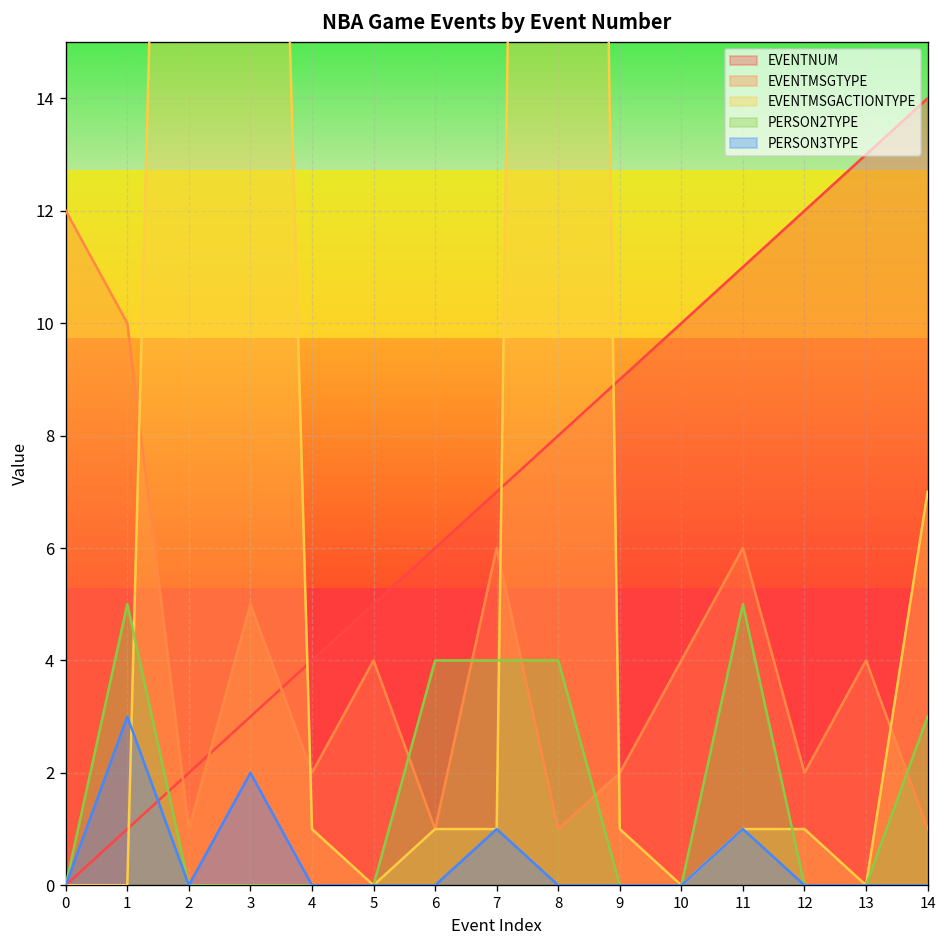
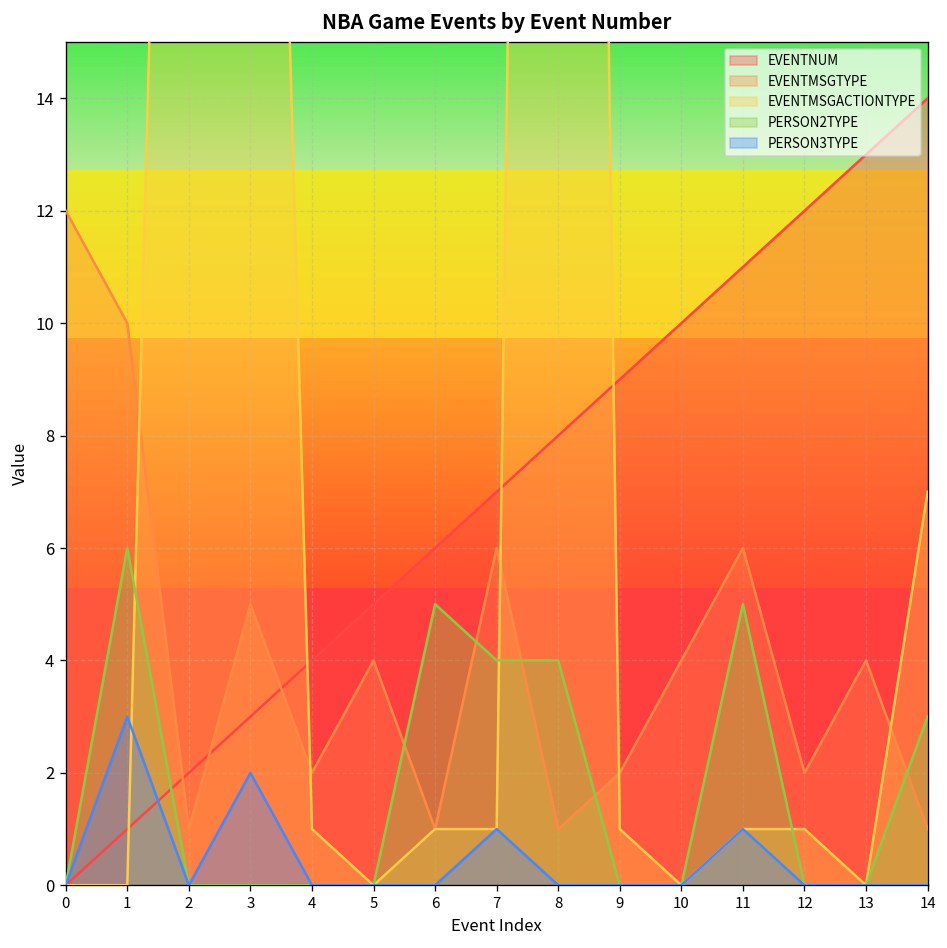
  {
    "PERSON2TYPE": {
-     "1": 5,
+     "1": 6,
      "3": 0,
-     "6": 4,
+     "6": 5,
      "7": 4,
      "8": 4,
      "11": 5,
      "14": 3
    },
    "PERSON3TYPE": {
      "1": 3,
      "3": 2,
      "6": 0,
      "8": 0,
      "14": 0
    }
  }
